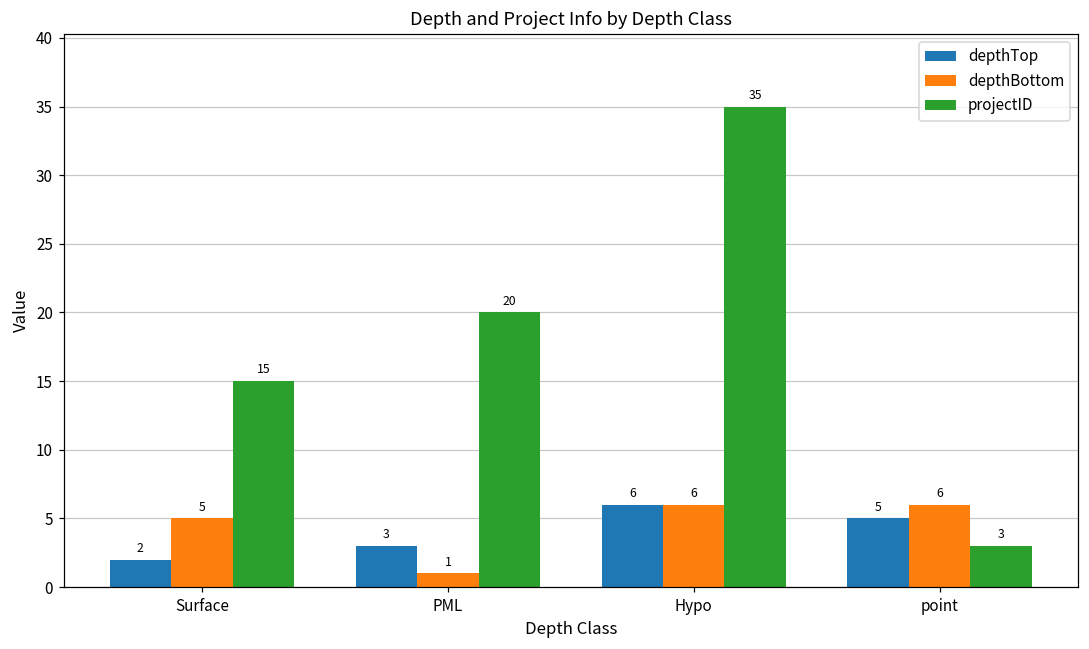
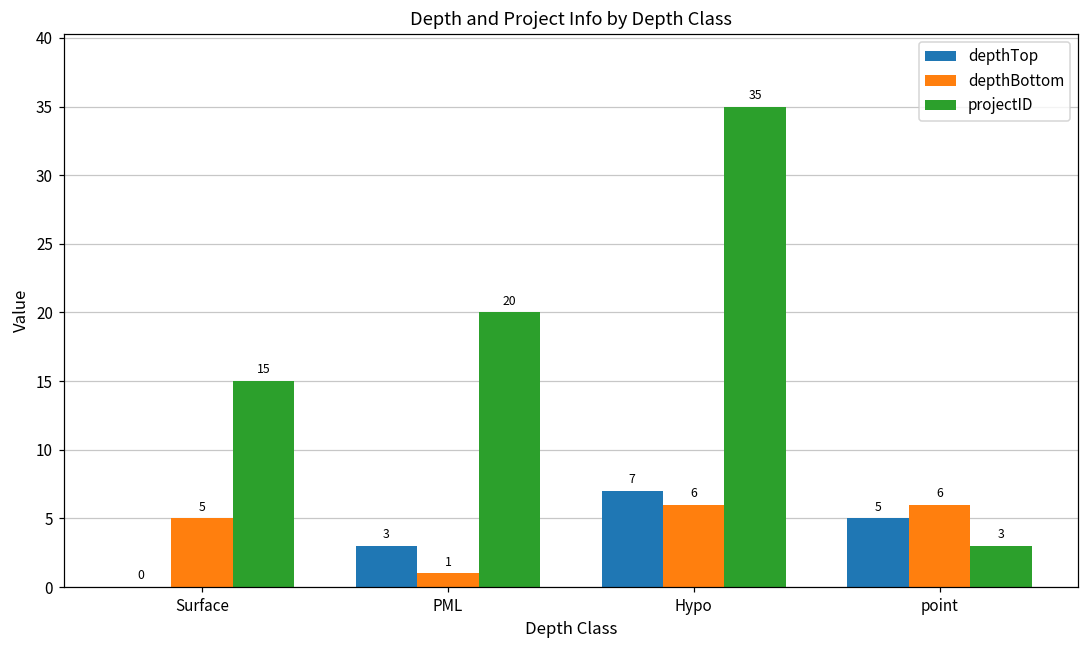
  {
    "depthTop": {
-     "Surface": 2,
+     "Surface": 0,
      "PML": 3,
-     "Hypo": 6,
+     "Hypo": 7,
      "point": 5
    },
    "depthBottom": {
      "Surface": 5,
      "PML": 1,
      "Hypo": 6,
      "point": 6
    },
    "projectID": {
      "Surface": 15,
      "PML": 20,
      "Hypo": 35,
      "point": 3
    }
  }
